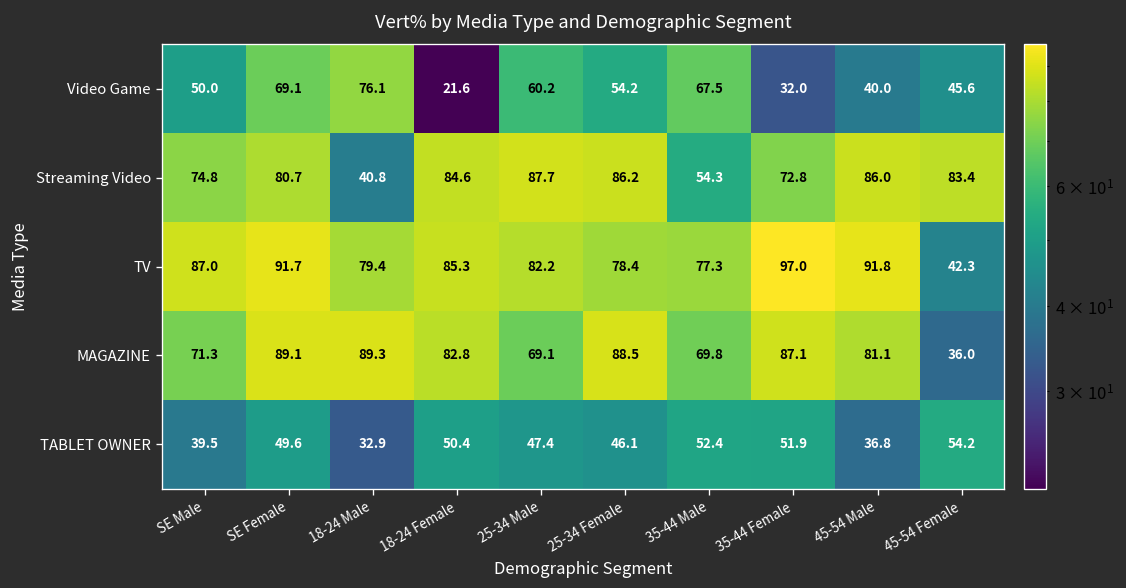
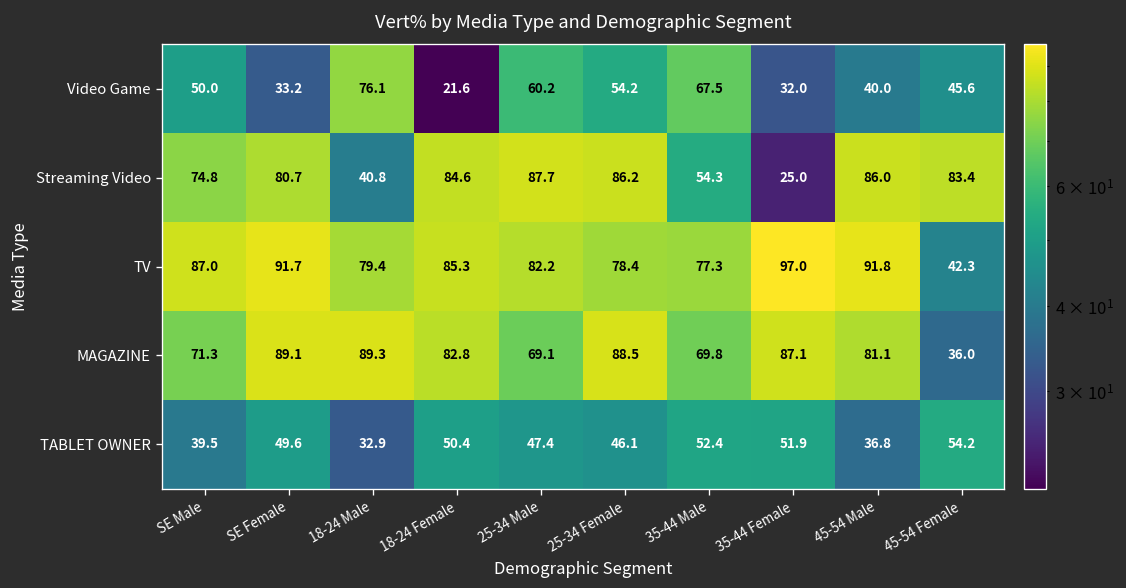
  {
    "Video Game": {
      "SE Male": 50.0,
-     "SE Female": 69.1,
+     "SE Female": 33.2,
      "18-24 Male": 76.1,
      "18-24 Female": 21.6,
      "25-34 Male": 60.2,
      "25-34 Female": 54.2,
      "35-44 Male": 67.5,
      "35-44 Female": 32.0,
      "45-54 Male": 40.0,
      "45-54 Female": 45.6
    },
    "Streaming Video": {
      "SE Male": 74.8,
      "SE Female": 80.7,
      "18-24 Male": 40.8,
      "18-24 Female": 84.6,
      "25-34 Male": 87.7,
      "25-34 Female": 86.2,
      "35-44 Male": 54.3,
-     "35-44 Female": 72.8,
+     "35-44 Female": 25.0,
      "45-54 Male": 86.0,
      "45-54 Female": 83.4
    },
    "TV": {
      "SE Male": 87.0,
      "SE Female": 91.7,
      "18-24 Male": 79.4,
      "18-24 Female": 85.3,
      "25-34 Male": 82.2,
      "25-34 Female": 78.4,
      "35-44 Male": 77.3,
      "35-44 Female": 97.0,
      "45-54 Male": 91.8,
      "45-54 Female": 42.3
    },
    "MAGAZINE": {
      "SE Male": 71.3,
      "SE Female": 89.1,
      "18-24 Male": 89.3,
      "18-24 Female": 82.8,
      "25-34 Male": 69.1,
      "25-34 Female": 88.5,
      "35-44 Male": 69.8,
      "35-44 Female": 87.1,
      "45-54 Male": 81.1,
      "45-54 Female": 36.0
    },
    "TABLET OWNER": {
      "SE Male": 39.5,
      "SE Female": 49.6,
      "18-24 Male": 32.9,
      "18-24 Female": 50.4,
      "25-34 Male": 47.4,
      "25-34 Female": 46.1,
      "35-44 Male": 52.4,
      "35-44 Female": 51.9,
      "45-54 Male": 36.8,
      "45-54 Female": 54.2
    }
  }
